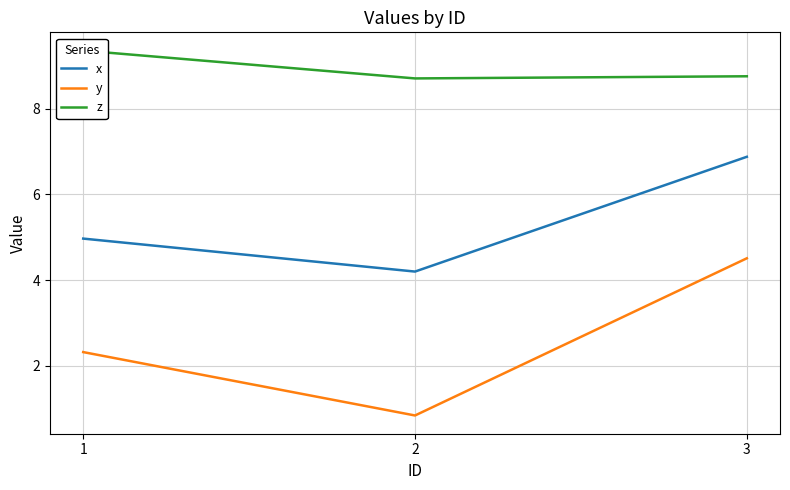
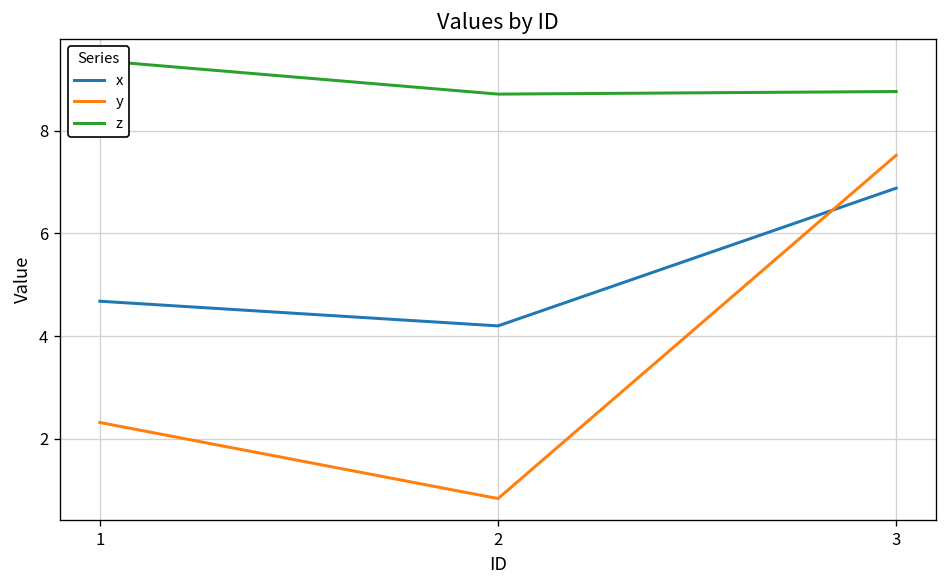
  {
    "x": {
-     "1": 5.0,
+     "1": 4.7,
      "2": 4.2,
      "3": 6.9
    },
    "y": {
      "1": 2.3,
      "2": 0.8,
-     "3": 4.5
+     "3": 7.5
    },
    "z": {
      "2": 8.7,
      "3": 8.8
    }
  }
